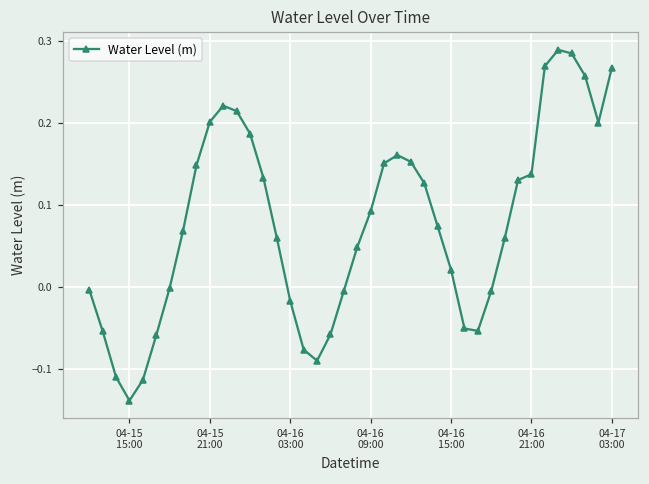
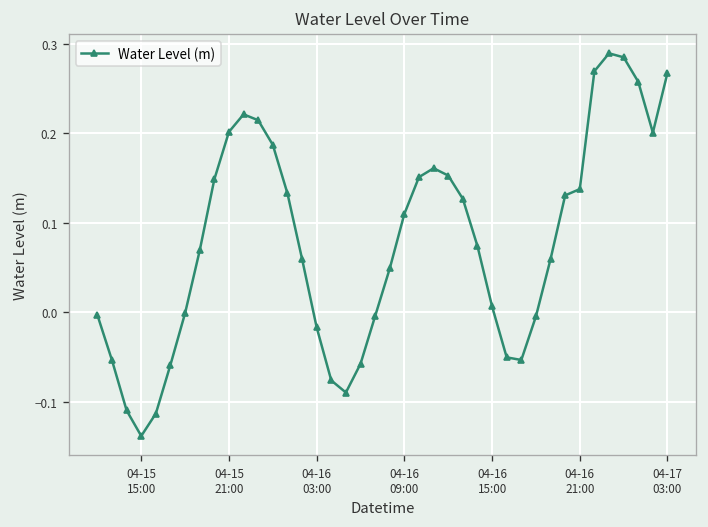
  {
    "04-15 15:00": -0.14,
    "04-15 21:00": 0.20,
    "04-16 03:00": -0.02,
-   "04-16 09:00": 0.09,
-   "04-16 15:00": 0.02,
+   "04-16 09:00": 0.11,
+   "04-16 15:00": 0.01,
    "04-16 21:00": 0.14,
    "04-17 03:00": 0.27
  }
